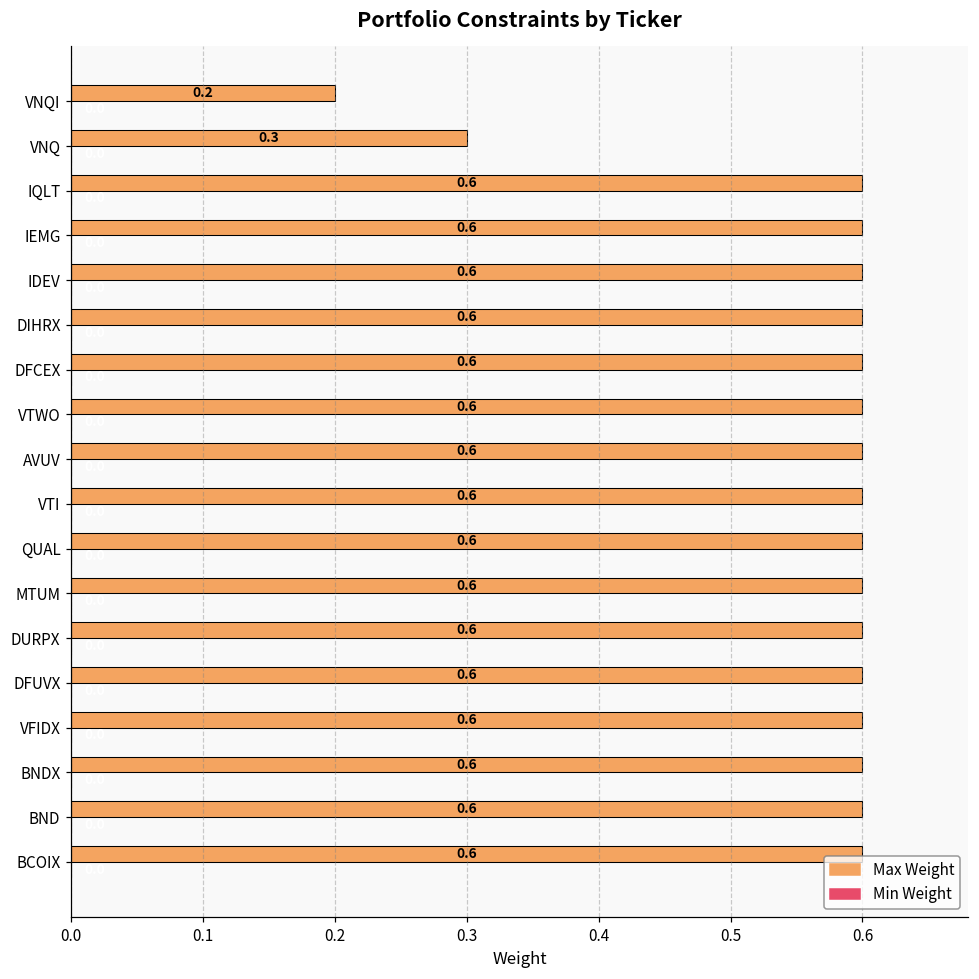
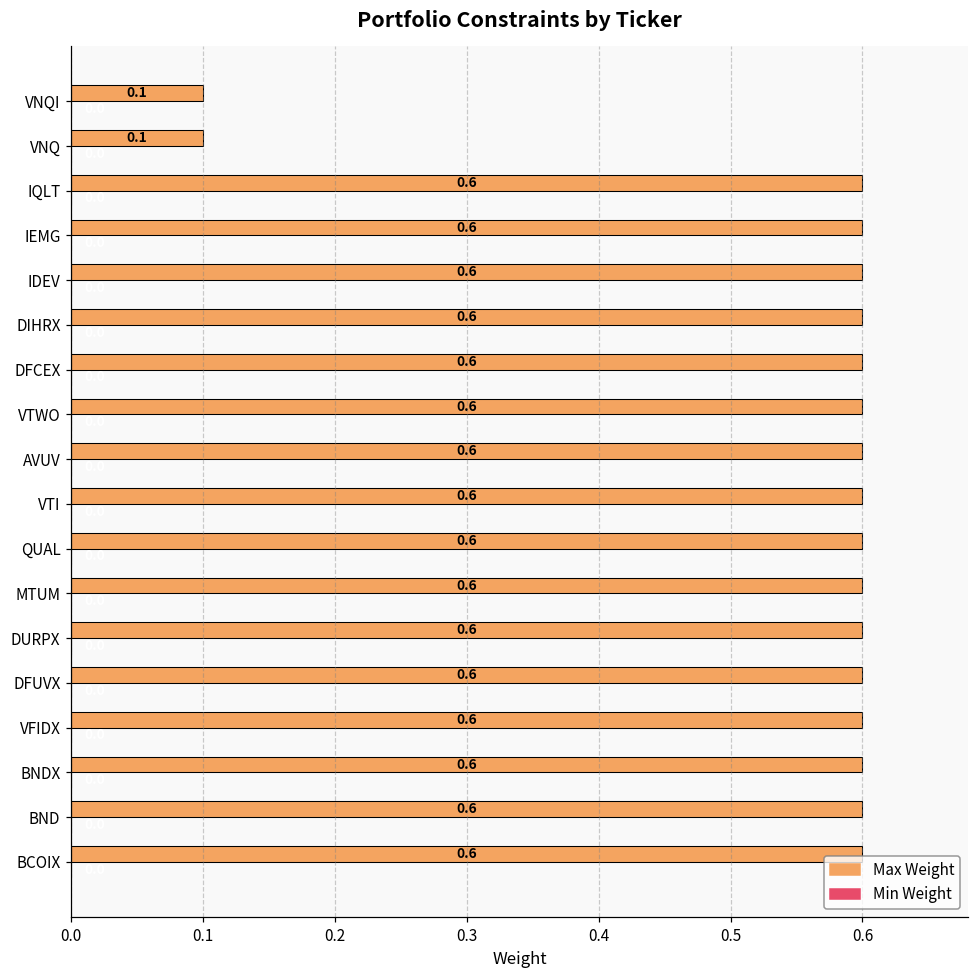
  {
    "Max Weight": {
-     "VNQI": 0.2,
-     "VNQ": 0.3,
+     "VNQI": 0.1,
+     "VNQ": 0.1,
      "IQLT": 0.6,
      "IEMG": 0.6,
      "IDEV": 0.6,
      "DIHRX": 0.6,
      "DFCEX": 0.6,
      "VTWO": 0.6,
      "AVUV": 0.6,
      "VTI": 0.6,
      "QUAL": 0.6,
      "MTUM": 0.6,
      "DURPX": 0.6,
      "DFUVX": 0.6,
      "VFIDX": 0.6,
      "BNDX": 0.6,
      "BND": 0.6,
      "BCOIX": 0.6
    },
    "Min Weight": {
      "VNQI": 0.000,
      "VNQ": 0.000,
      "IQLT": 0.000,
      "IEMG": 0.000,
      "IDEV": 0.000,
      "DIHRX": 0.000,
      "DFCEX": 0.000,
      "VTWO": 0.000,
      "AVUV": 0.000,
      "VTI": 0.000,
      "QUAL": 0.000,
      "MTUM": 0.000,
      "DURPX": 0.000,
      "DFUVX": 0.000,
      "VFIDX": 0.000,
      "BNDX": 0.000,
      "BND": 0.000,
      "BCOIX": 0.000
    }
  }
